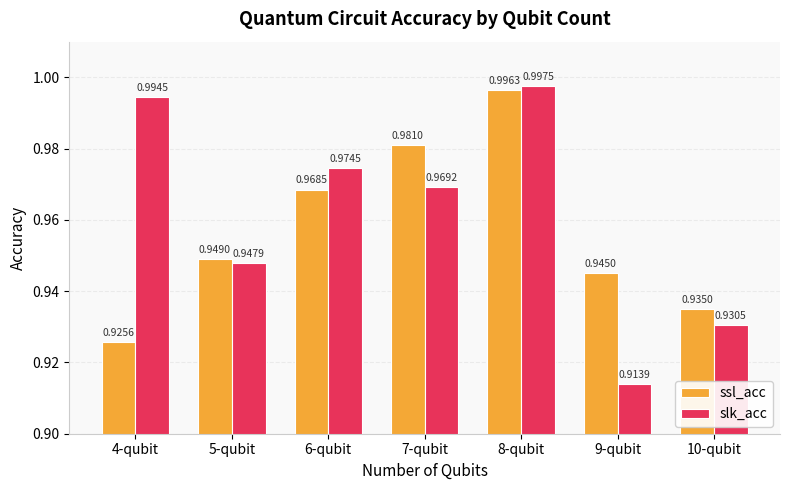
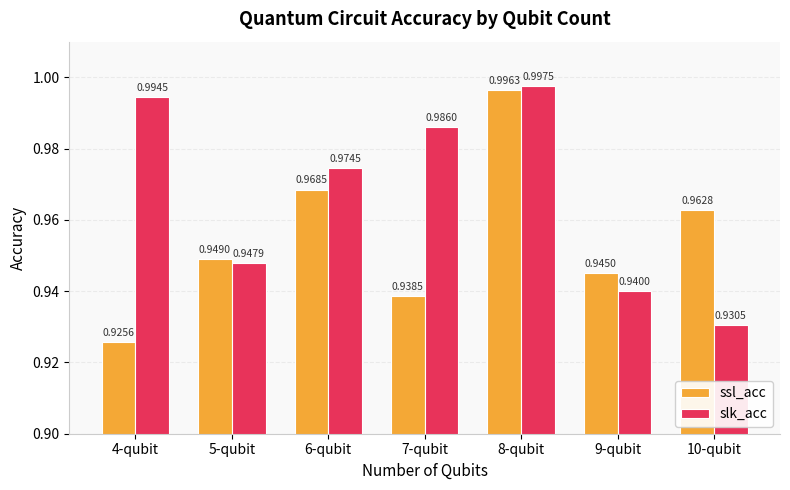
  {
    "ssl_acc": {
      "4-qubit": 0.9256,
      "5-qubit": 0.9490,
      "6-qubit": 0.9685,
-     "7-qubit": 0.9810,
+     "7-qubit": 0.9385,
      "8-qubit": 0.9963,
      "9-qubit": 0.9450,
-     "10-qubit": 0.9350
+     "10-qubit": 0.9628
    },
    "slk_acc": {
      "4-qubit": 0.9945,
      "5-qubit": 0.9479,
      "6-qubit": 0.9745,
-     "7-qubit": 0.9692,
+     "7-qubit": 0.9860,
      "8-qubit": 0.9975,
-     "9-qubit": 0.9139,
+     "9-qubit": 0.9400,
      "10-qubit": 0.9305
    }
  }
